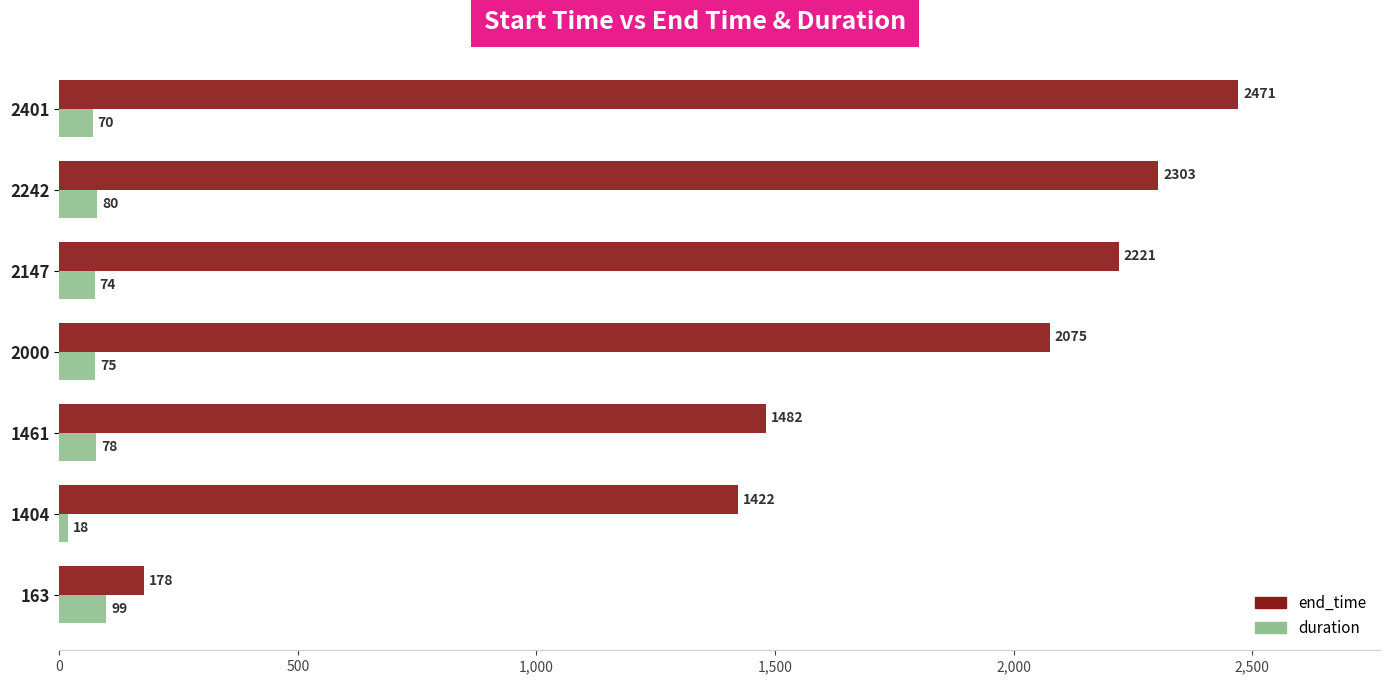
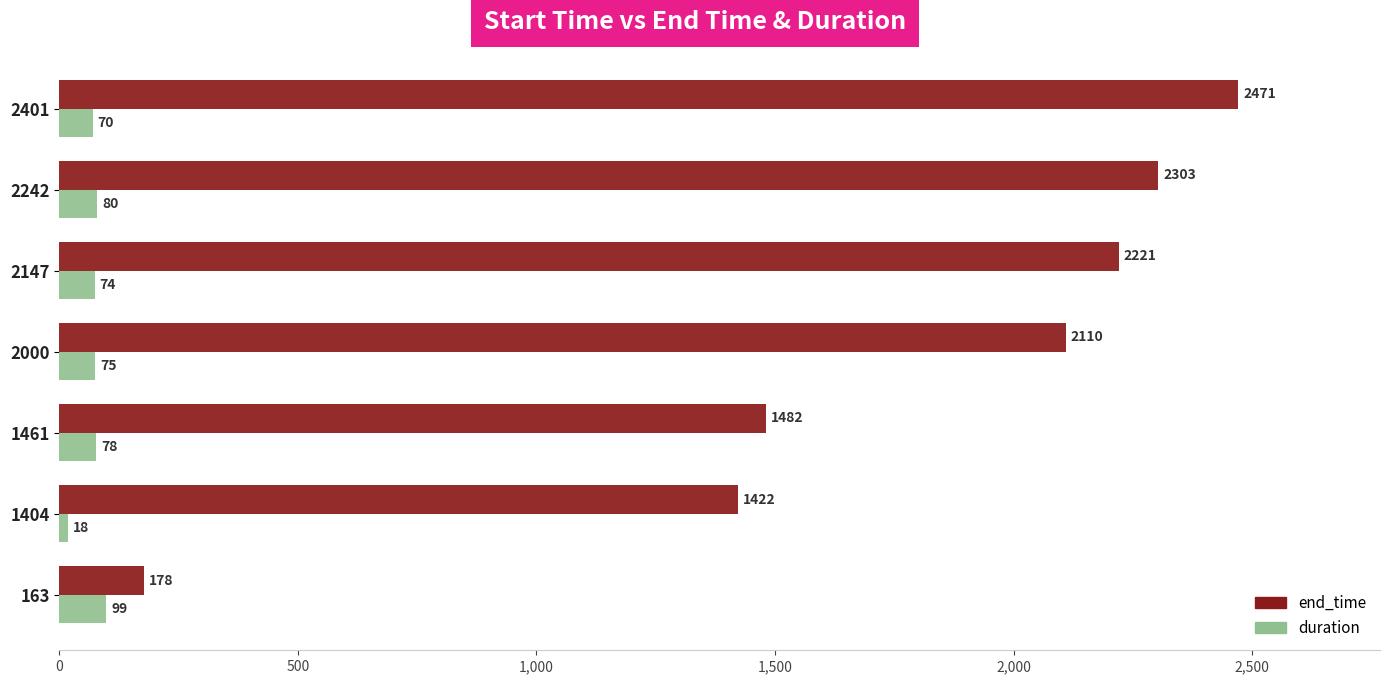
  {
    "end_time": {
      "2401": 2471,
      "2242": 2303,
      "2147": 2221,
-     "2000": 2075,
+     "2000": 2110,
      "1461": 1482,
      "1404": 1422,
      "163": 178
    },
    "duration": {
      "2401": 70,
      "2242": 80,
      "2147": 74,
      "2000": 75,
      "1461": 78,
      "1404": 18,
      "163": 99
    }
  }
